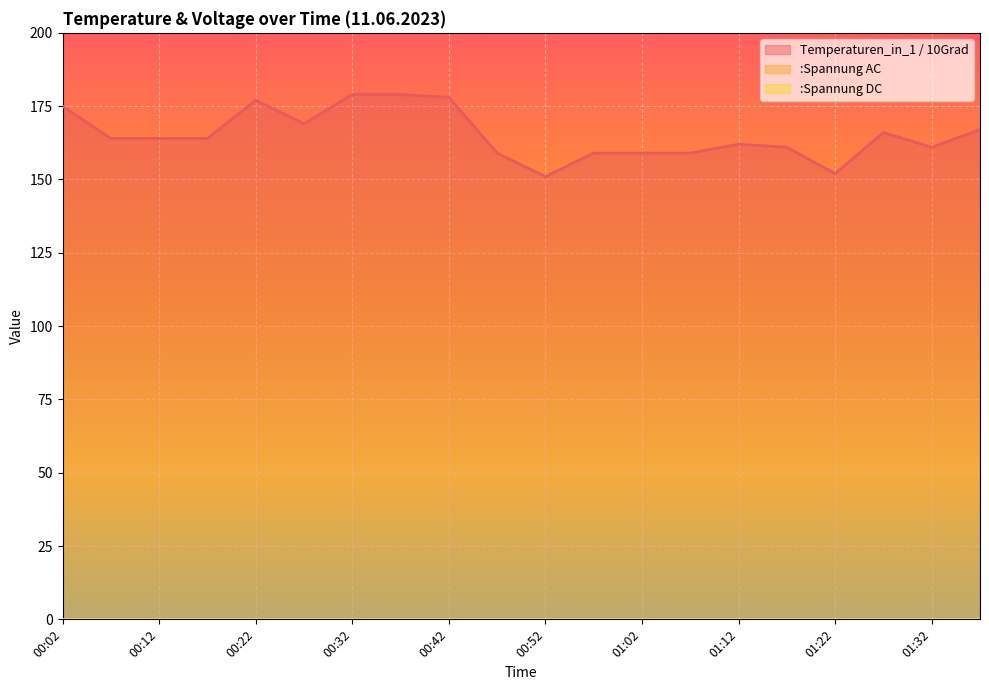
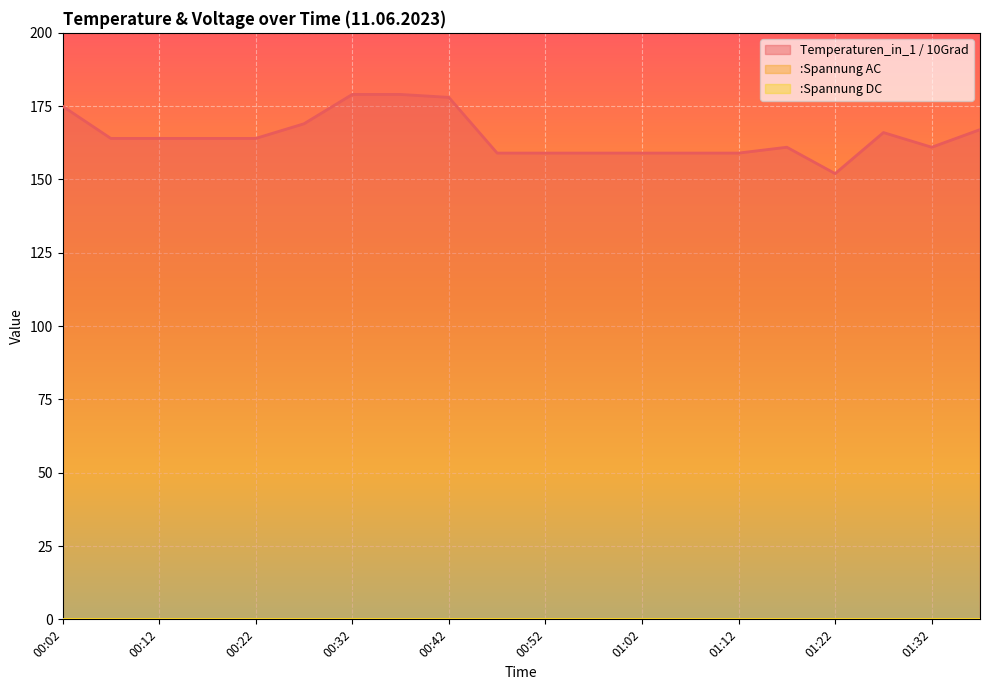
  {
    "Temperaturen_in_1 / 10Grad": {
      "00:02": 175,
      "00:12": 164,
-     "00:22": 177,
+     "00:22": 164,
      "00:32": 179,
      "00:42": 178,
-     "00:52": 151,
+     "00:52": 159,
      "01:02": 159,
-     "01:12": 162,
+     "01:12": 159,
      "01:22": 152,
      "01:32": 161
    },
    ":Spannung DC": {
      "00:02": 0,
      "00:12": 0,
      "00:22": 0,
      "00:32": 0,
      "00:42": 0,
      "00:52": 0,
      "01:02": 0,
      "01:12": 0,
      "01:22": 0,
      "01:32": 0
    }
  }
